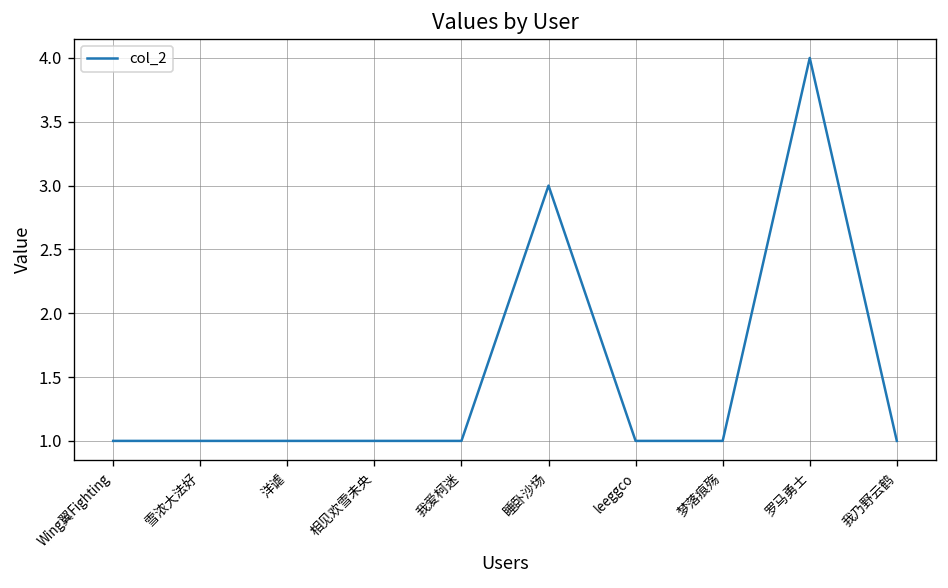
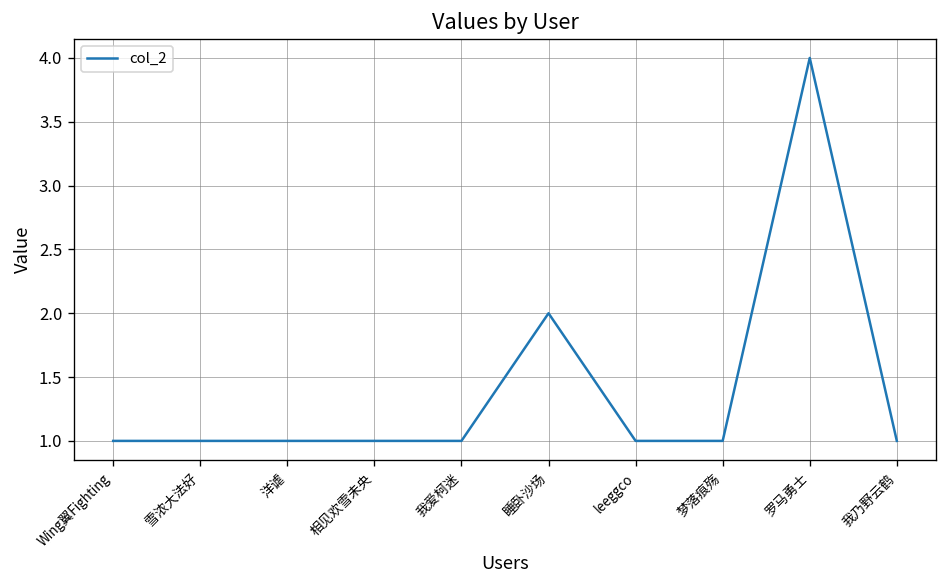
  {
    "Wing翼Fighting": 1,
    "雪浓大法好": 1,
    "洋谑": 1,
    "相见欢雪未央": 1,
    "我爱柯迷": 1,
-   "睡卧沙场": 3,
+   "睡卧沙场": 2,
    "leeggco": 1,
    "梦落痕殇": 1,
    "罗马勇士": 4,
    "我乃野云鹤": 1
  }
